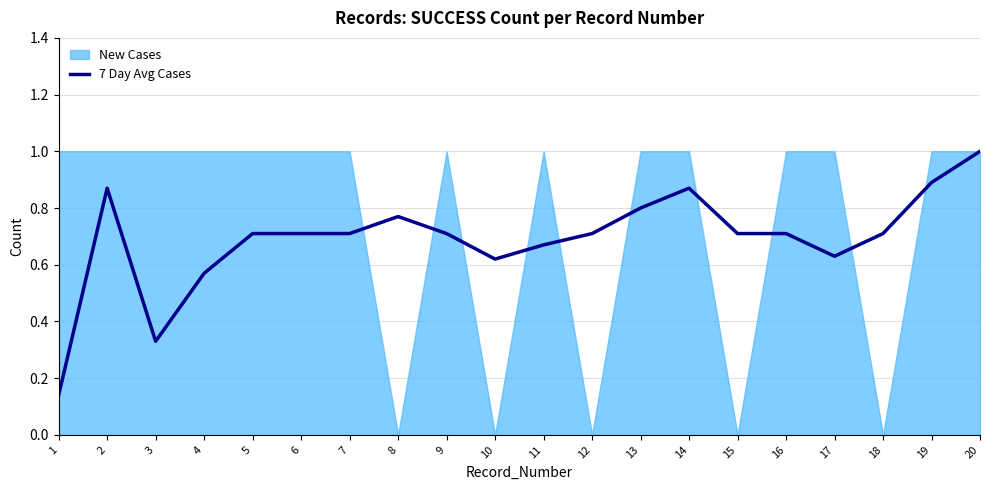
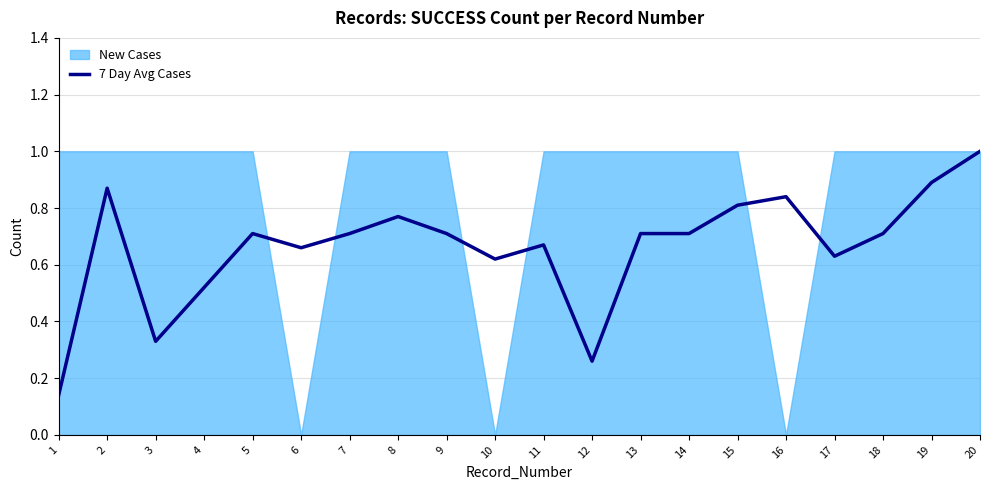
  {
    "7 Day Avg Cases": {
      "1": 0.14,
      "2": 0.87,
      "3": 0.33,
-     "4": 0.57,
+     "4": 0.52,
      "5": 0.71,
-     "6": 0.71,
+     "6": 0.66,
      "7": 0.71,
      "8": 0.77,
      "9": 0.71,
      "10": 0.62,
      "11": 0.67,
-     "12": 0.71,
-     "13": 0.80,
-     "14": 0.87,
-     "15": 0.71,
-     "16": 0.71,
+     "12": 0.26,
+     "13": 0.71,
+     "14": 0.71,
+     "15": 0.81,
+     "16": 0.84,
      "17": 0.63,
      "18": 0.71,
      "19": 0.89
    },
    "New Cases": {
      "1": 1,
      "2": 1,
      "3": 1,
      "4": 1,
      "5": 1,
-     "6": 1,
+     "6": 0,
      "7": 1,
-     "8": 0,
+     "8": 1,
      "9": 1,
      "10": 0,
      "11": 1,
-     "12": 0,
+     "12": 1,
      "13": 1,
      "14": 1,
-     "15": 0,
-     "16": 1,
+     "15": 1,
+     "16": 0,
      "17": 1,
-     "18": 0,
+     "18": 1,
      "19": 1
    }
  }
